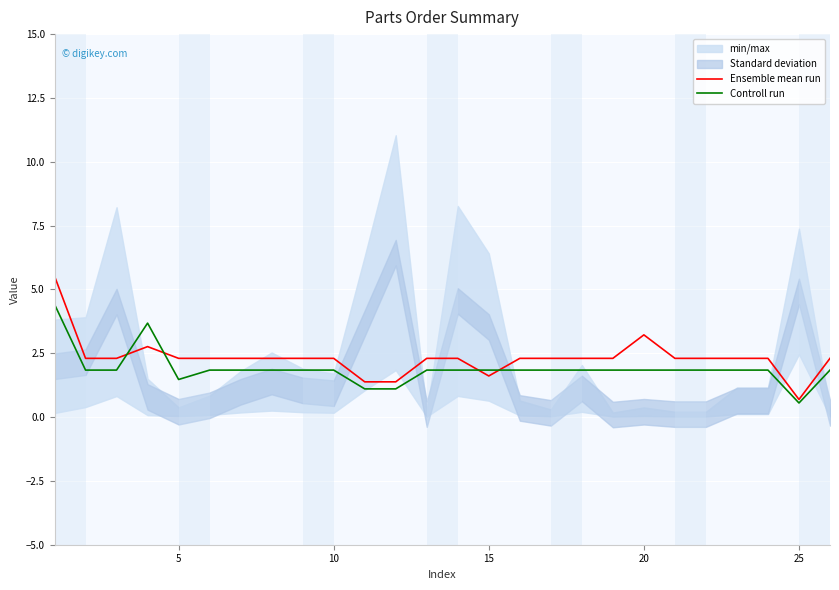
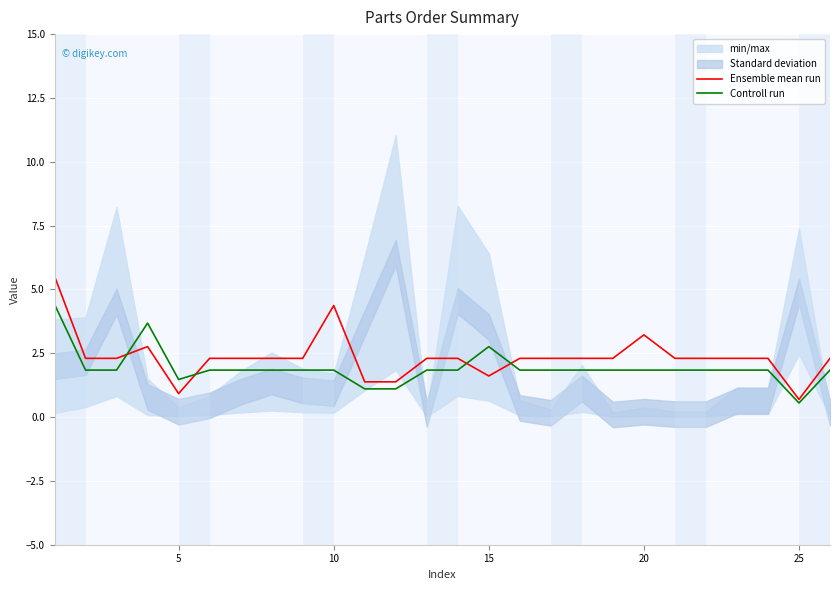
  {
    "Ensemble mean run": {
-     "5": 2.3,
-     "10": 2.3,
+     "5": 0.9,
+     "10": 4.4,
      "15": 1.6,
      "20": 3.2,
      "25": 0.7
    },
    "Controll run": {
      "5": 1.5,
      "10": 1.8,
-     "15": 1.8,
+     "15": 2.8,
      "20": 1.8,
      "25": 0.6
    }
  }
